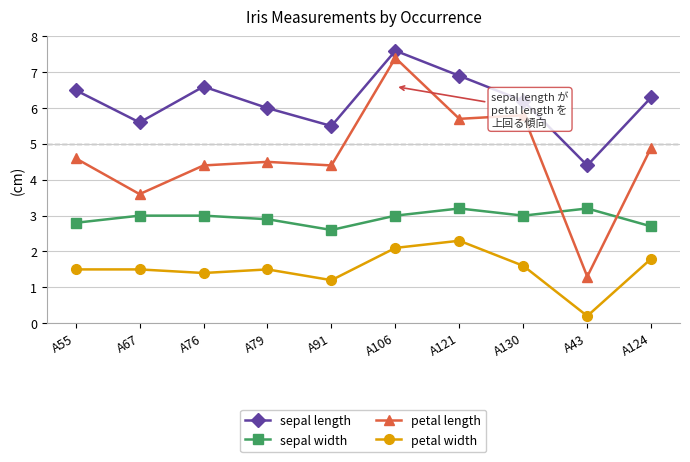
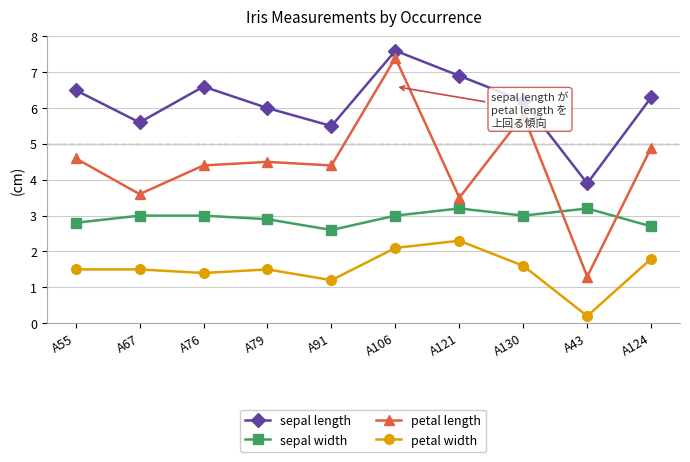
  {
    "sepal length": {
      "A55": 6.5,
      "A67": 5.6,
      "A76": 6.6,
      "A79": 6.0,
      "A91": 5.5,
      "A106": 7.6,
      "A121": 6.9,
-     "A43": 4.4,
+     "A43": 3.9,
      "A124": 6.3
    },
    "sepal width": {
      "A55": 2.8,
      "A67": 3.0,
      "A76": 3.0,
      "A79": 2.9,
      "A91": 2.6,
      "A106": 3.0,
      "A121": 3.2,
      "A130": 3.0,
      "A43": 3.2,
      "A124": 2.7
    },
    "petal length": {
      "A55": 4.6,
      "A67": 3.6,
      "A76": 4.4,
      "A79": 4.5,
      "A91": 4.4,
      "A106": 7.4,
-     "A121": 5.7,
+     "A121": 3.5,
      "A43": 1.3,
      "A124": 4.9
    },
    "petal width": {
      "A55": 1.5,
      "A67": 1.5,
      "A76": 1.4,
      "A79": 1.5,
      "A91": 1.2,
      "A106": 2.1,
      "A121": 2.3,
      "A130": 1.6,
      "A43": 0.2,
      "A124": 1.8
    }
  }
